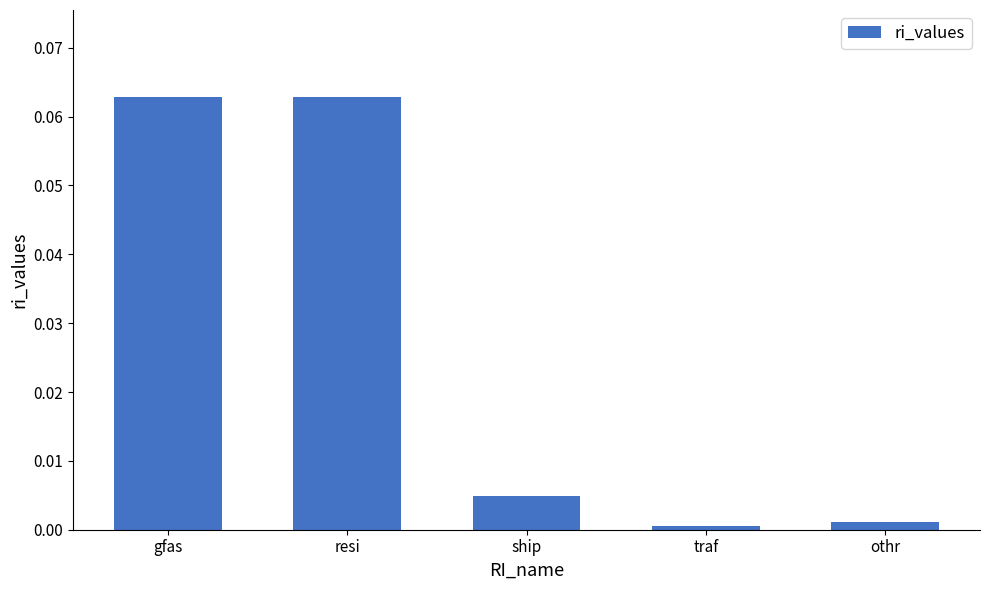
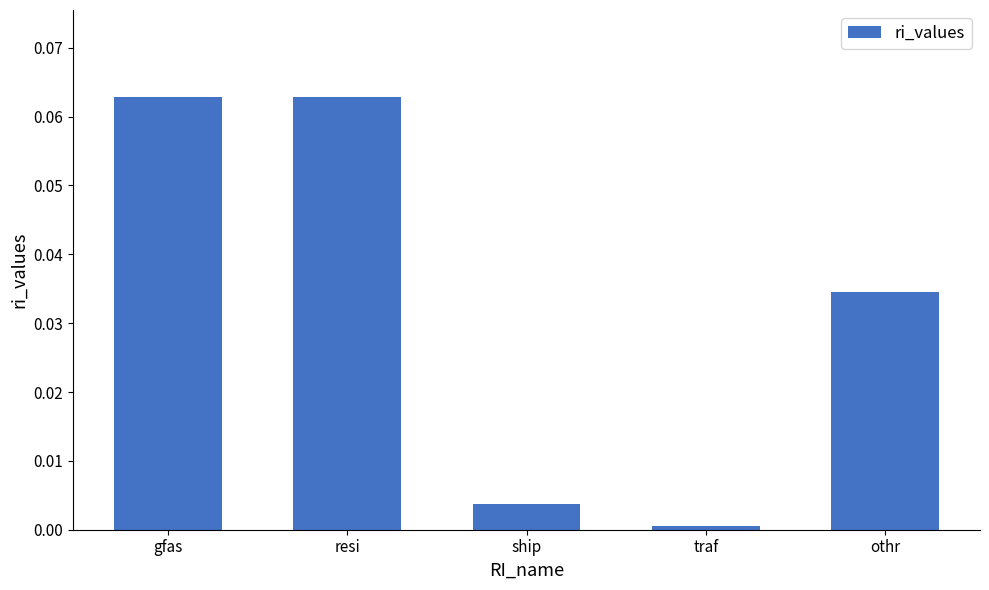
  {
    "gfas": 0.063,
    "resi": 0.063,
-   "ship": 0.005,
+   "ship": 0.004,
    "traf": 0.001,
-   "othr": 0.001
+   "othr": 0.035
  }
